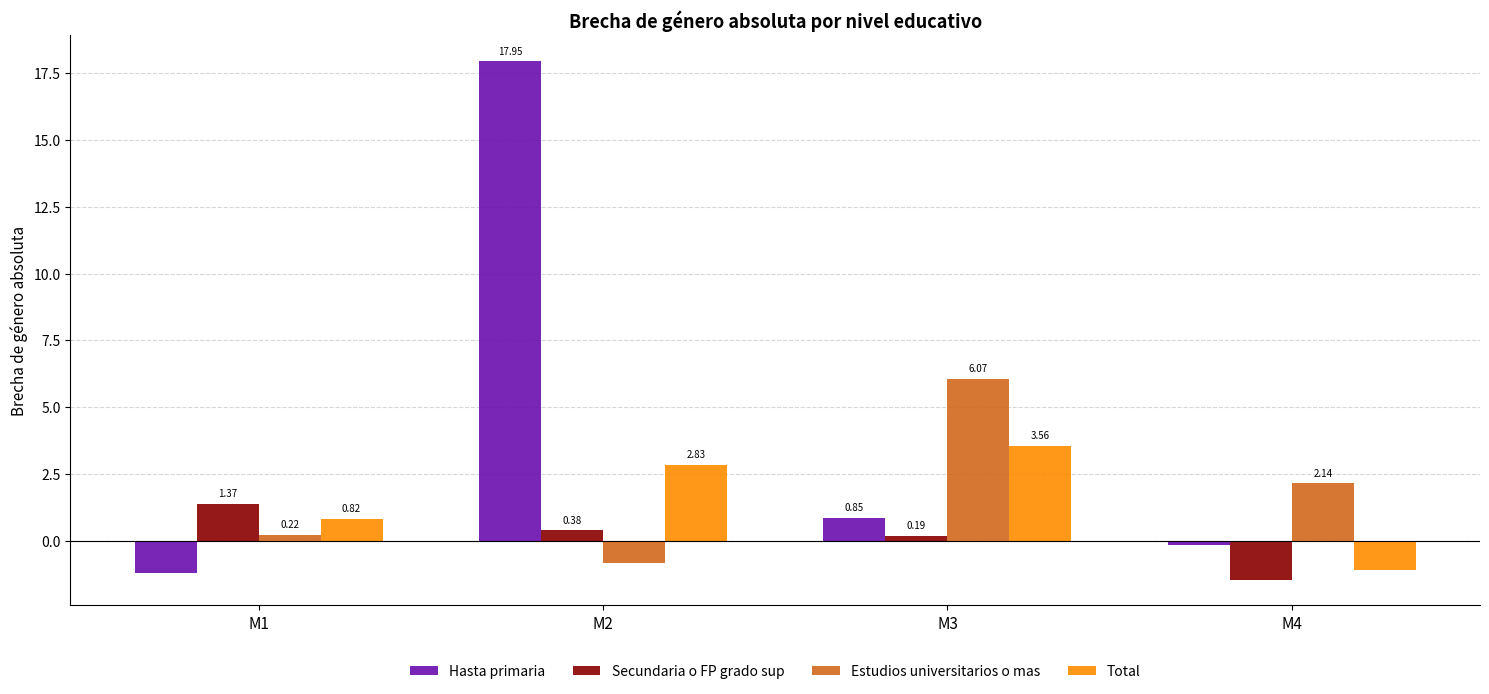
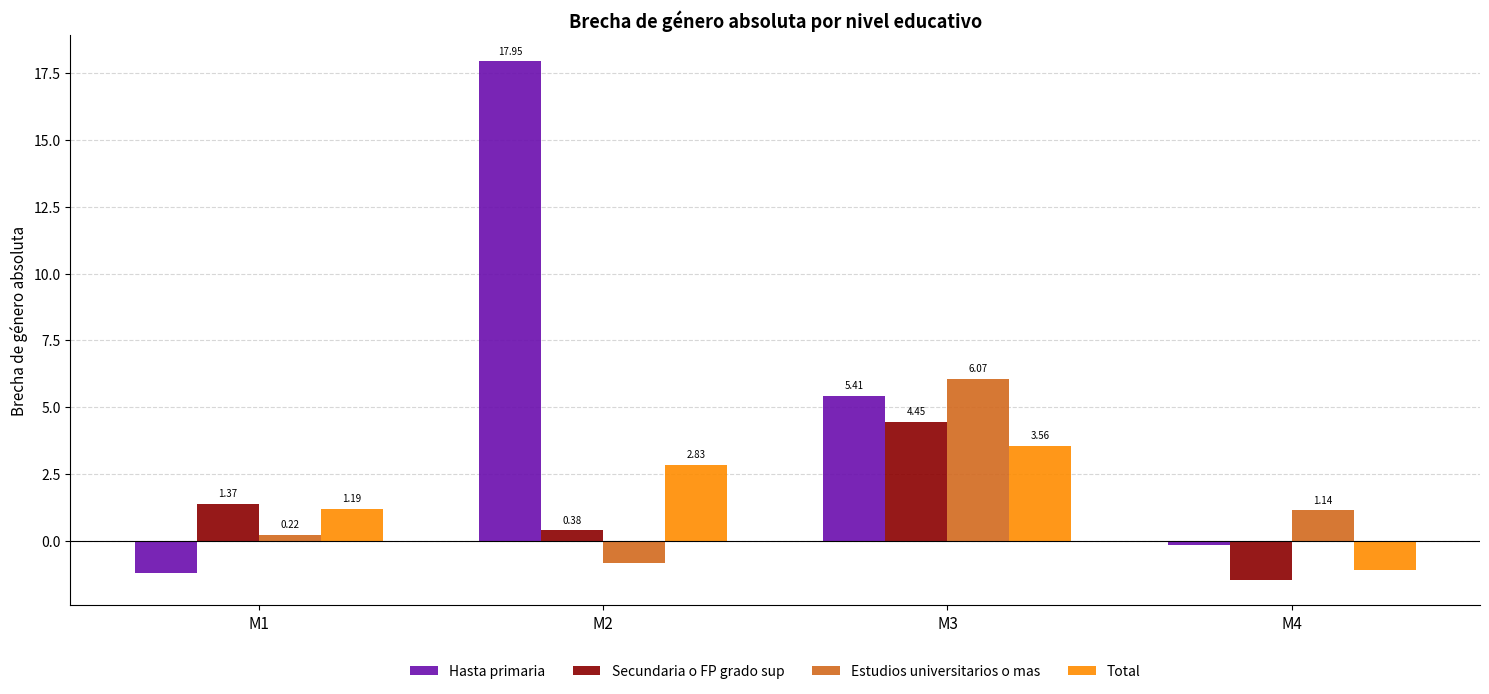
  {
    "Hasta primaria": {
      "M2": 17.95,
-     "M3": 0.85
+     "M3": 5.41
    },
    "Secundaria o FP grado sup": {
      "M1": 1.37,
      "M2": 0.38,
-     "M3": 0.19
+     "M3": 4.45
    },
    "Estudios universitarios o mas": {
      "M1": 0.22,
      "M3": 6.07,
-     "M4": 2.14
+     "M4": 1.14
    },
    "Total": {
-     "M1": 0.82,
+     "M1": 1.19,
      "M2": 2.83,
      "M3": 3.56
    }
  }
